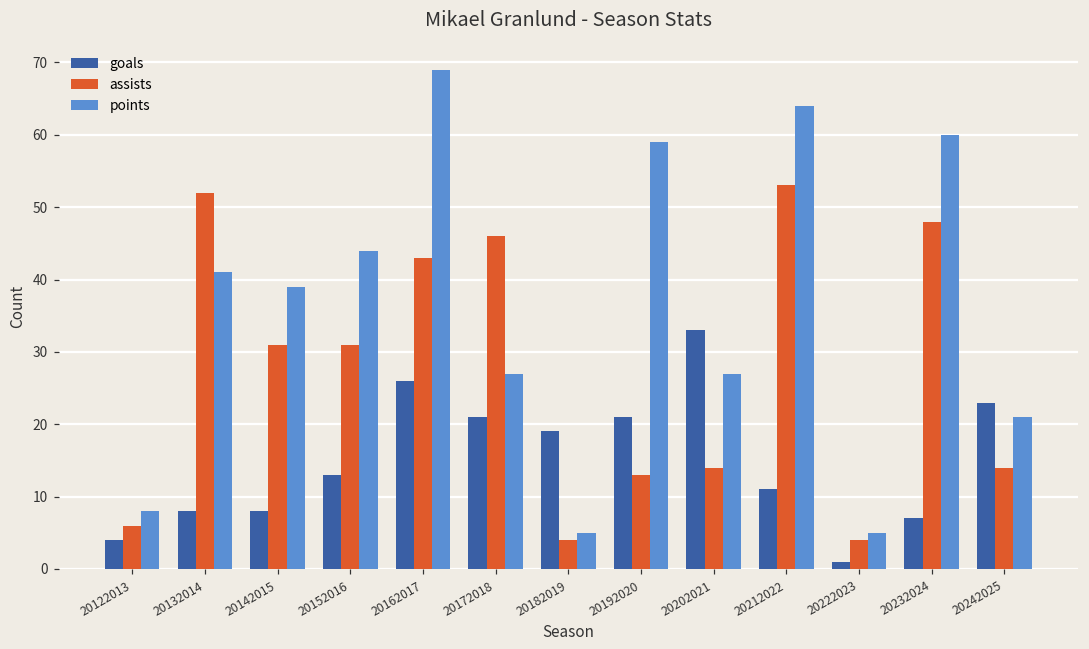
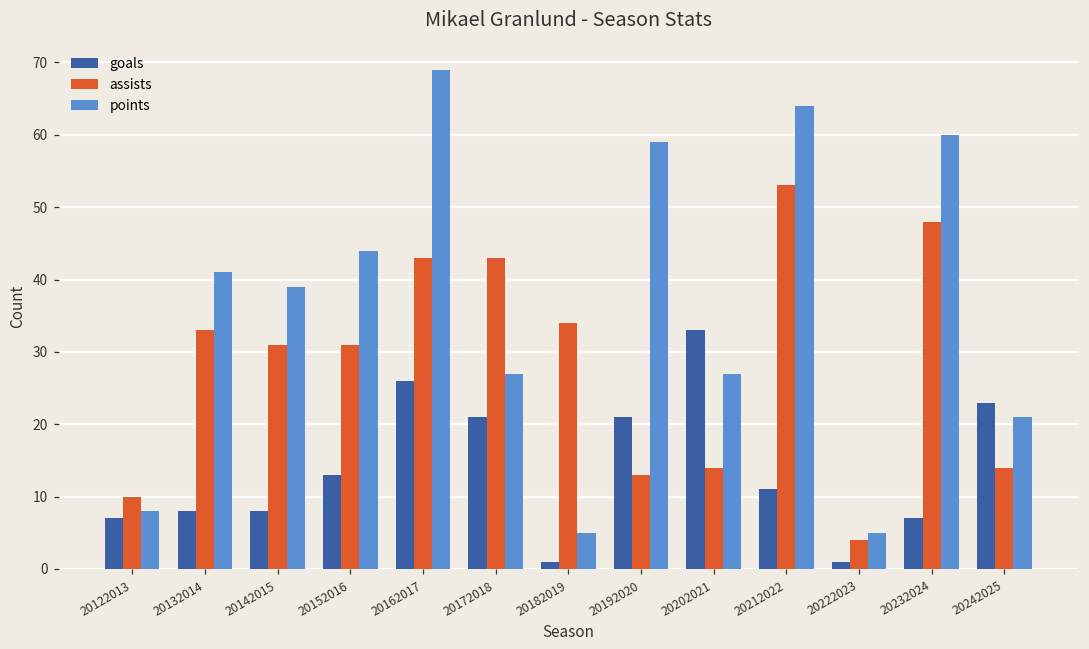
  {
    "goals": {
-     "20122013": 4,
+     "20122013": 7,
      "20132014": 8,
      "20142015": 8,
      "20152016": 13,
      "20162017": 26,
      "20172018": 21,
-     "20182019": 19,
+     "20182019": 1,
      "20192020": 21,
      "20202021": 33,
      "20212022": 11,
      "20222023": 1,
      "20232024": 7,
      "20242025": 23
    },
    "assists": {
-     "20122013": 6,
-     "20132014": 52,
+     "20122013": 10,
+     "20132014": 33,
      "20142015": 31,
      "20152016": 31,
      "20162017": 43,
-     "20172018": 46,
-     "20182019": 4,
+     "20172018": 43,
+     "20182019": 34,
      "20192020": 13,
      "20202021": 14,
      "20212022": 53,
      "20222023": 4,
      "20232024": 48,
      "20242025": 14
    },
    "points": {
      "20122013": 8,
      "20132014": 41,
      "20142015": 39,
      "20152016": 44,
      "20162017": 69,
      "20172018": 27,
      "20182019": 5,
      "20192020": 59,
      "20202021": 27,
      "20212022": 64,
      "20222023": 5,
      "20232024": 60,
      "20242025": 21
    }
  }
